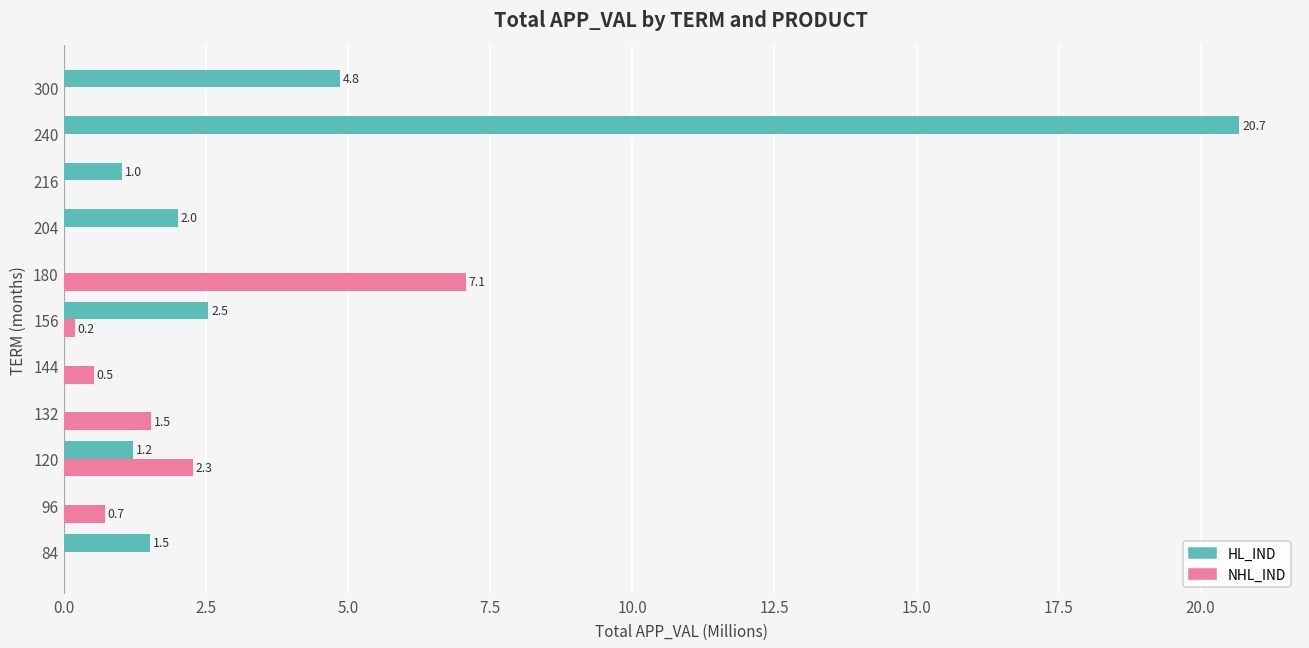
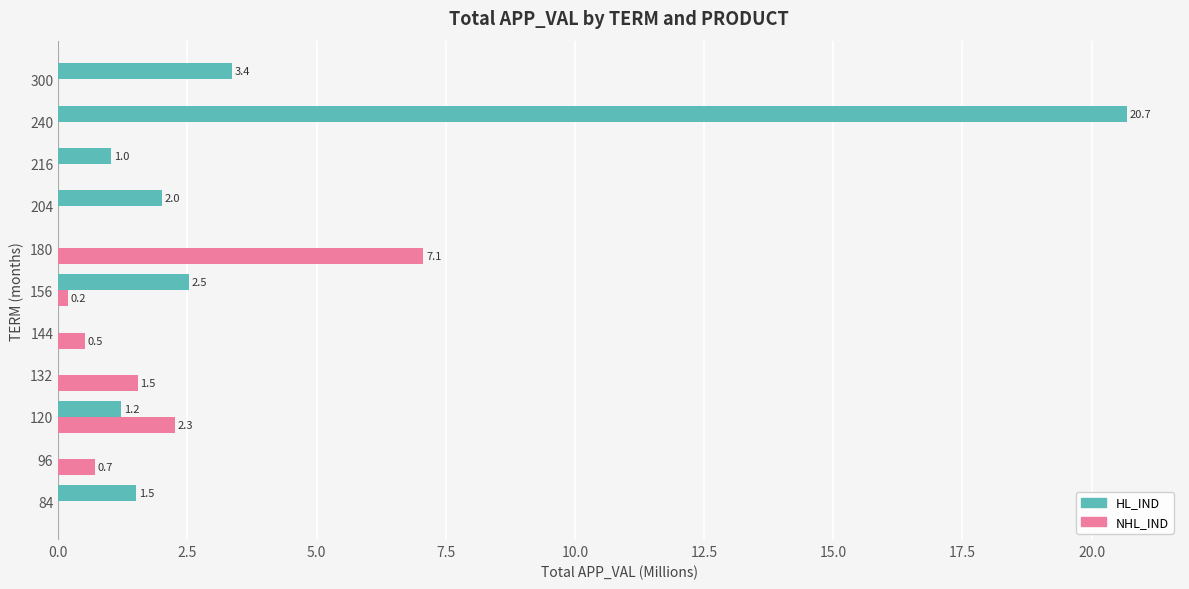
  {
    "HL_IND": {
-     "300": 4.8,
+     "300": 3.4,
      "240": 20.7,
      "216": 1.0,
      "204": 2.0,
      "156": 2.5,
      "120": 1.2,
      "84": 1.5
    },
    "NHL_IND": {
      "180": 7.1,
      "156": 0.2,
      "144": 0.5,
      "132": 1.5,
      "120": 2.3,
      "96": 0.7
    }
  }
